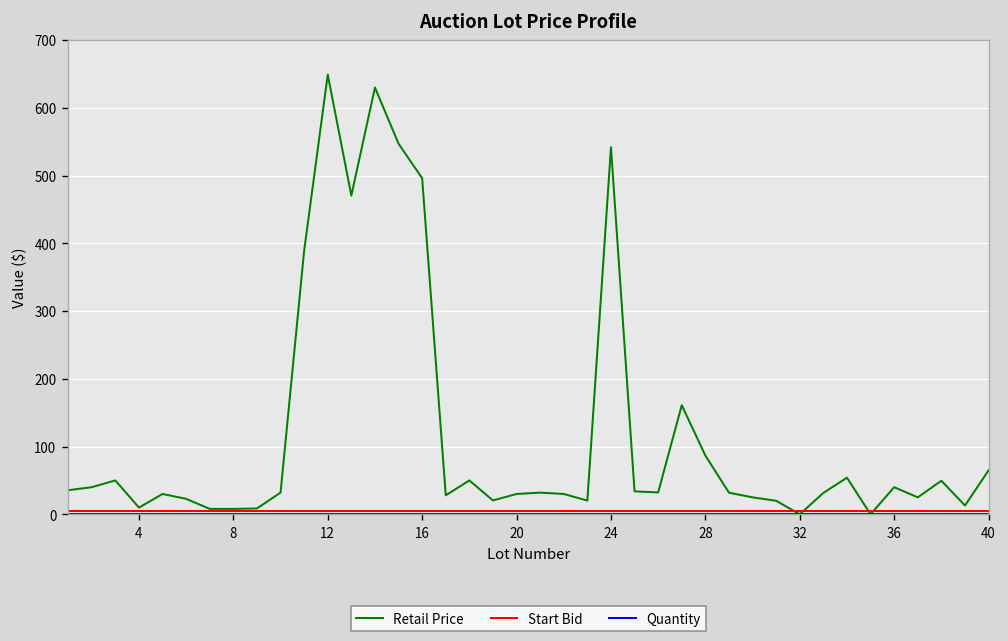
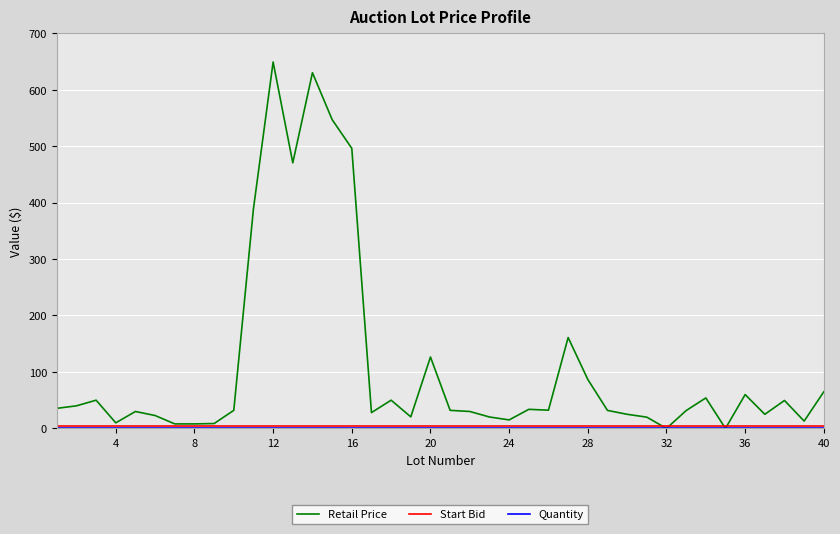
  {
    "Retail Price": {
      "4": 10,
      "12": 650,
      "16": 500,
-     "20": 30,
-     "24": 540,
+     "20": 130,
+     "24": 20,
      "28": 90,
-     "36": 40,
+     "36": 60,
      "40": 60
    }
  }
